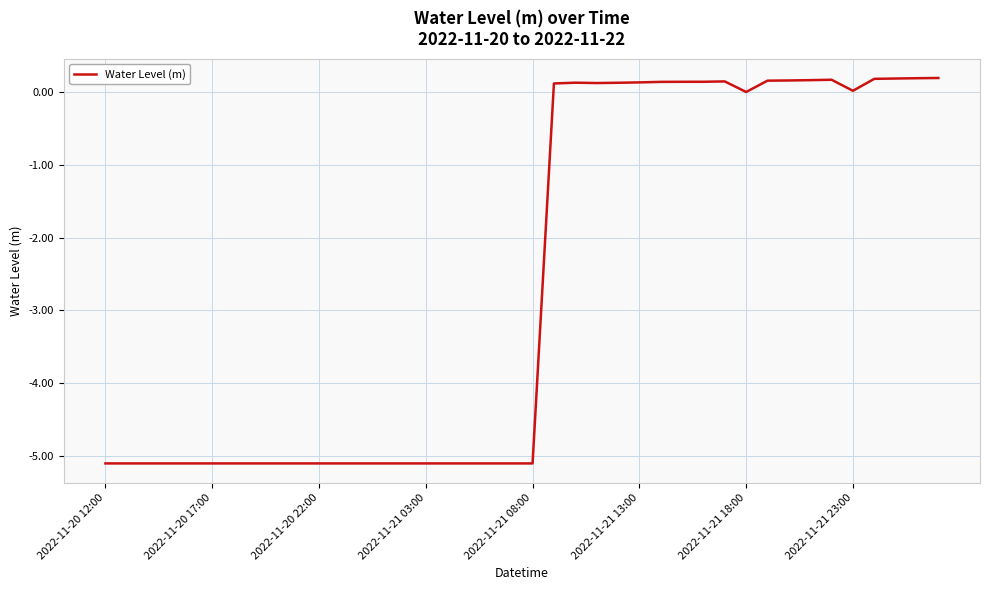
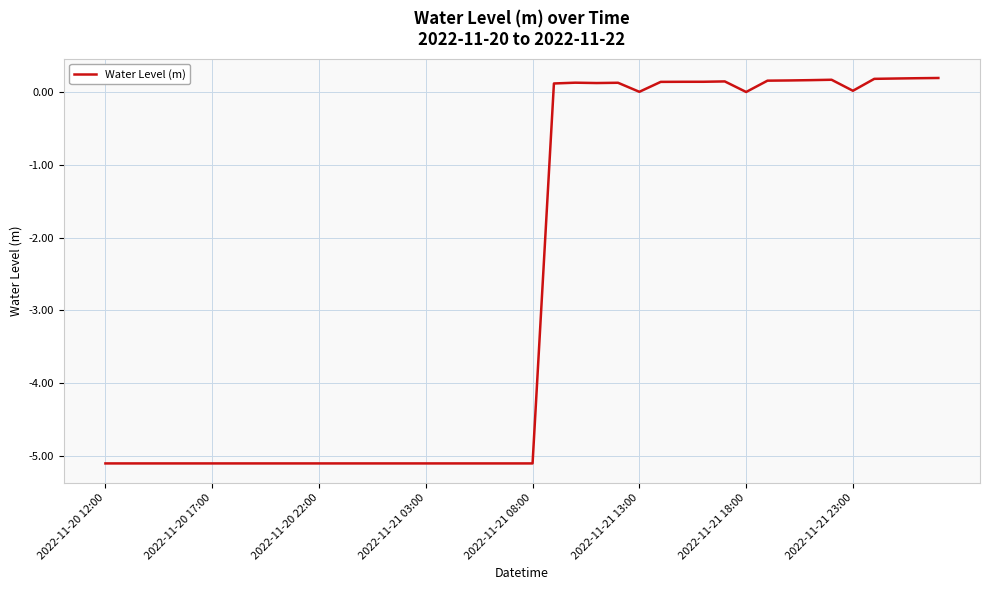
  {
    "2022-11-20 12:00": -5.1,
    "2022-11-20 17:00": -5.1,
    "2022-11-20 22:00": -5.1,
    "2022-11-21 03:00": -5.1,
    "2022-11-21 08:00": -5.1,
-   "2022-11-21 13:00": 0.1,
+   "2022-11-21 13:00": 0.0,
    "2022-11-21 18:00": 0.0,
    "2022-11-21 23:00": 0.0
  }
